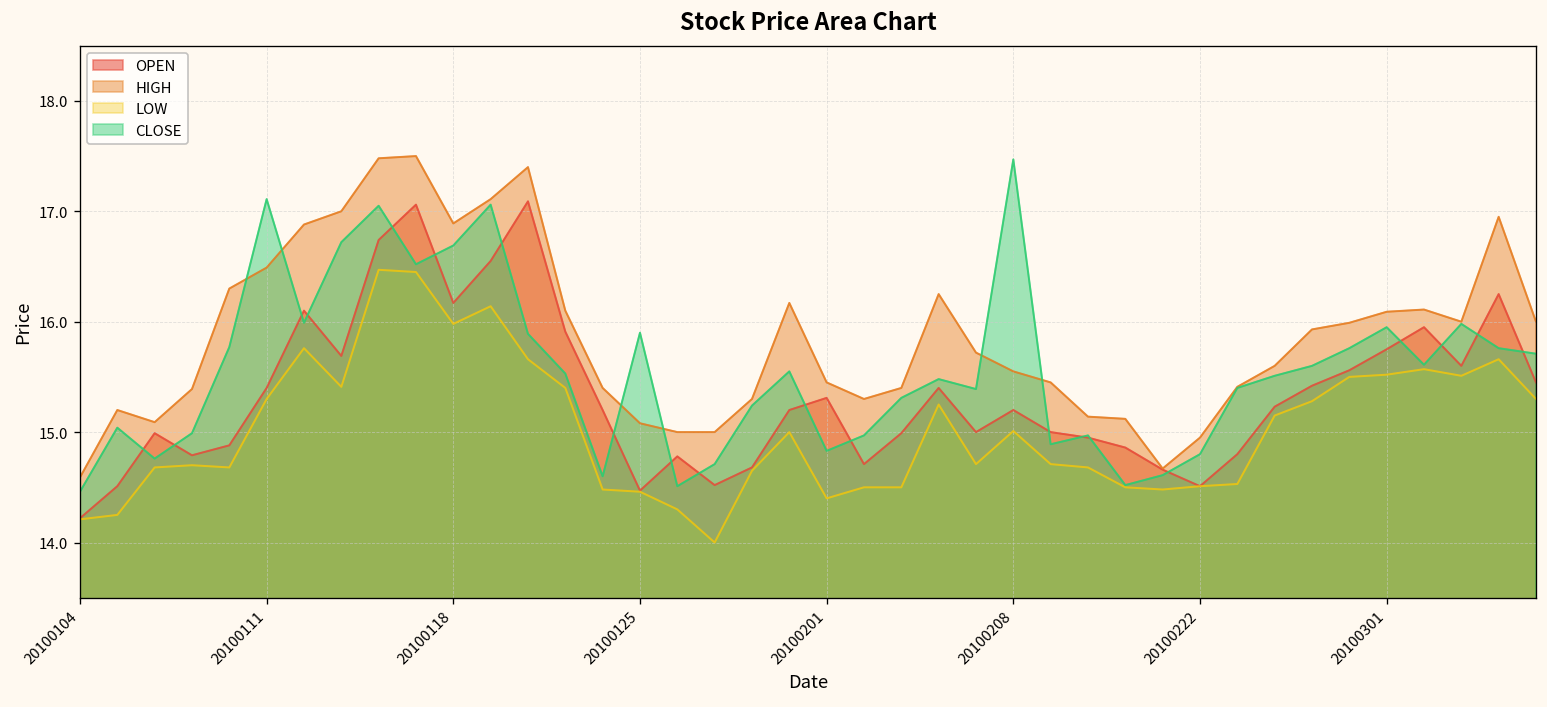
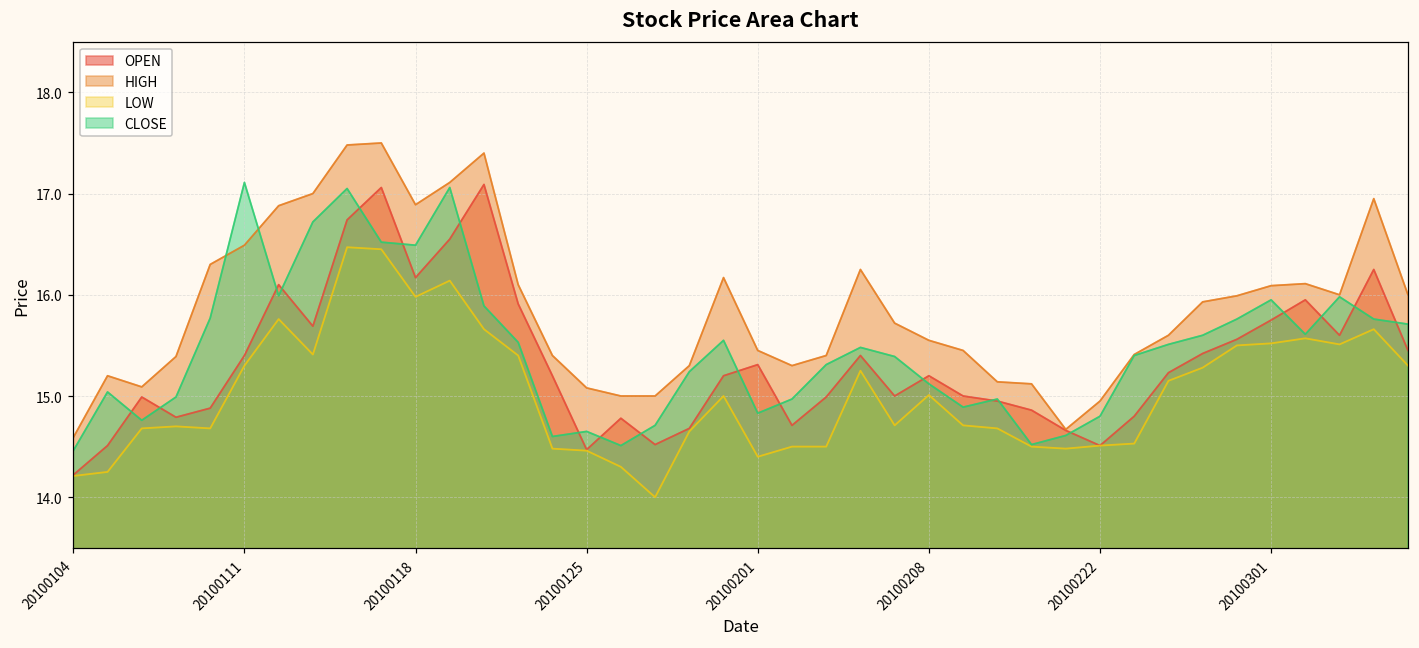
  {
    "CLOSE": {
      "20100104": 14.5,
      "20100111": 17.1,
-     "20100118": 16.7,
-     "20100125": 15.9,
+     "20100118": 16.5,
+     "20100125": 14.7,
      "20100201": 14.8,
-     "20100208": 17.5,
+     "20100208": 15.1,
      "20100222": 14.8,
      "20100301": 16.0
    }
  }
